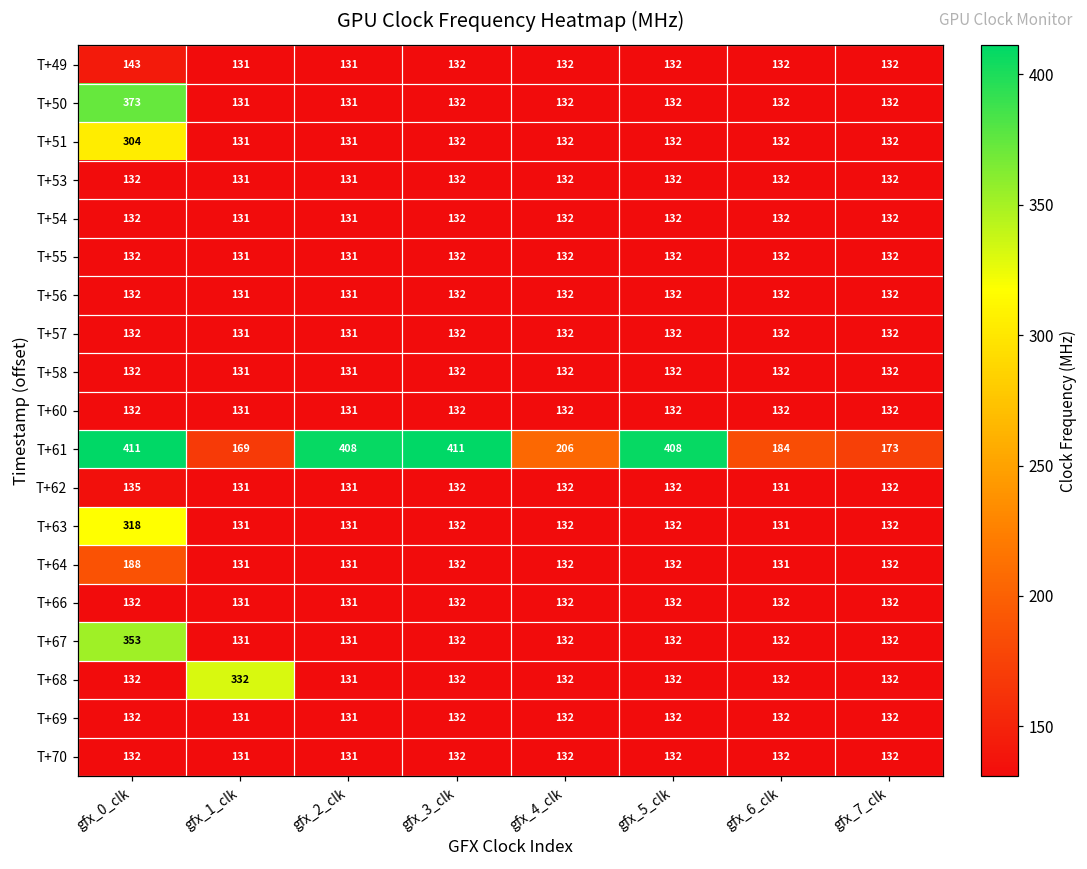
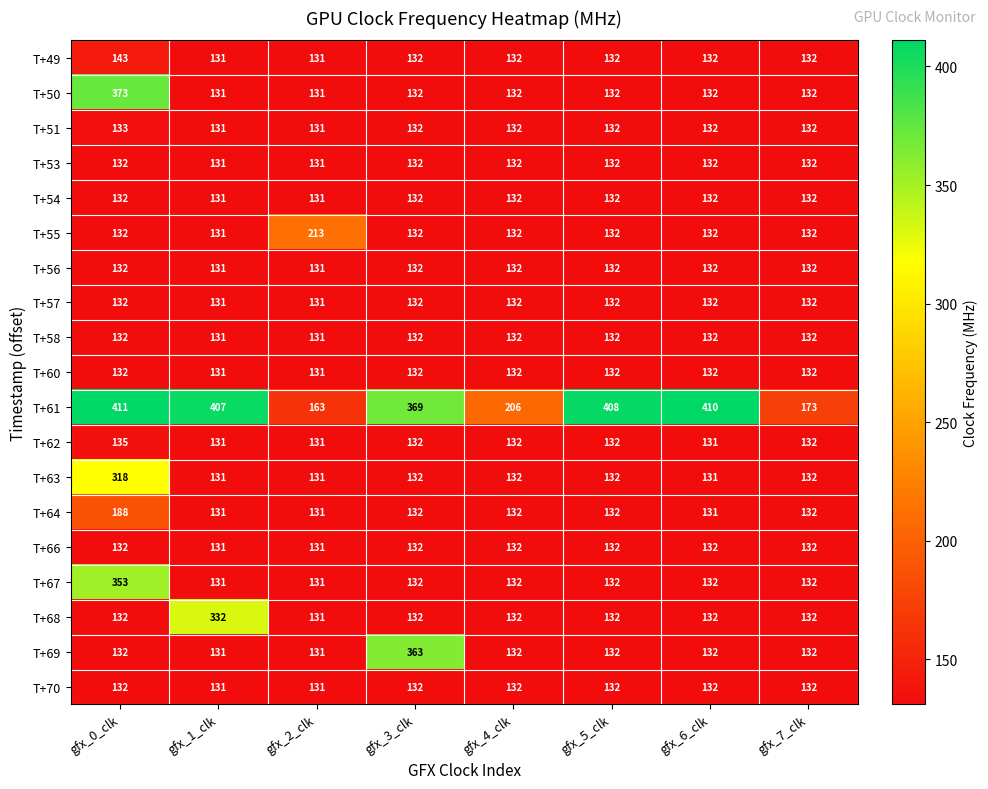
  {
    "T+49": {
      "gfx_0_clk": 143,
      "gfx_1_clk": 131,
      "gfx_2_clk": 131,
      "gfx_3_clk": 132,
      "gfx_4_clk": 132,
      "gfx_5_clk": 132,
      "gfx_6_clk": 132,
      "gfx_7_clk": 132
    },
    "T+50": {
      "gfx_0_clk": 373,
      "gfx_1_clk": 131,
      "gfx_2_clk": 131,
      "gfx_3_clk": 132,
      "gfx_4_clk": 132,
      "gfx_5_clk": 132,
      "gfx_6_clk": 132,
      "gfx_7_clk": 132
    },
    "T+51": {
-     "gfx_0_clk": 304,
+     "gfx_0_clk": 133,
      "gfx_1_clk": 131,
      "gfx_2_clk": 131,
      "gfx_3_clk": 132,
      "gfx_4_clk": 132,
      "gfx_5_clk": 132,
      "gfx_6_clk": 132,
      "gfx_7_clk": 132
    },
    "T+53": {
      "gfx_0_clk": 132,
      "gfx_1_clk": 131,
      "gfx_2_clk": 131,
      "gfx_3_clk": 132,
      "gfx_4_clk": 132,
      "gfx_5_clk": 132,
      "gfx_6_clk": 132,
      "gfx_7_clk": 132
    },
    "T+54": {
      "gfx_0_clk": 132,
      "gfx_1_clk": 131,
      "gfx_2_clk": 131,
      "gfx_3_clk": 132,
      "gfx_4_clk": 132,
      "gfx_5_clk": 132,
      "gfx_6_clk": 132,
      "gfx_7_clk": 132
    },
    "T+55": {
      "gfx_0_clk": 132,
      "gfx_1_clk": 131,
-     "gfx_2_clk": 131,
+     "gfx_2_clk": 213,
      "gfx_3_clk": 132,
      "gfx_4_clk": 132,
      "gfx_5_clk": 132,
      "gfx_6_clk": 132,
      "gfx_7_clk": 132
    },
    "T+56": {
      "gfx_0_clk": 132,
      "gfx_1_clk": 131,
      "gfx_2_clk": 131,
      "gfx_3_clk": 132,
      "gfx_4_clk": 132,
      "gfx_5_clk": 132,
      "gfx_6_clk": 132,
      "gfx_7_clk": 132
    },
    "T+57": {
      "gfx_0_clk": 132,
      "gfx_1_clk": 131,
      "gfx_2_clk": 131,
      "gfx_3_clk": 132,
      "gfx_4_clk": 132,
      "gfx_5_clk": 132,
      "gfx_6_clk": 132,
      "gfx_7_clk": 132
    },
    "T+58": {
      "gfx_0_clk": 132,
      "gfx_1_clk": 131,
      "gfx_2_clk": 131,
      "gfx_3_clk": 132,
      "gfx_4_clk": 132,
      "gfx_5_clk": 132,
      "gfx_6_clk": 132,
      "gfx_7_clk": 132
    },
    "T+60": {
      "gfx_0_clk": 132,
      "gfx_1_clk": 131,
      "gfx_2_clk": 131,
      "gfx_3_clk": 132,
      "gfx_4_clk": 132,
      "gfx_5_clk": 132,
      "gfx_6_clk": 132,
      "gfx_7_clk": 132
    },
    "T+61": {
      "gfx_0_clk": 411,
-     "gfx_1_clk": 169,
-     "gfx_2_clk": 408,
-     "gfx_3_clk": 411,
+     "gfx_1_clk": 407,
+     "gfx_2_clk": 163,
+     "gfx_3_clk": 369,
      "gfx_4_clk": 206,
      "gfx_5_clk": 408,
-     "gfx_6_clk": 184,
+     "gfx_6_clk": 410,
      "gfx_7_clk": 173
    },
    "T+62": {
      "gfx_0_clk": 135,
      "gfx_1_clk": 131,
      "gfx_2_clk": 131,
      "gfx_3_clk": 132,
      "gfx_4_clk": 132,
      "gfx_5_clk": 132,
      "gfx_6_clk": 131,
      "gfx_7_clk": 132
    },
    "T+63": {
      "gfx_0_clk": 318,
      "gfx_1_clk": 131,
      "gfx_2_clk": 131,
      "gfx_3_clk": 132,
      "gfx_4_clk": 132,
      "gfx_5_clk": 132,
      "gfx_6_clk": 131,
      "gfx_7_clk": 132
    },
    "T+64": {
      "gfx_0_clk": 188,
      "gfx_1_clk": 131,
      "gfx_2_clk": 131,
      "gfx_3_clk": 132,
      "gfx_4_clk": 132,
      "gfx_5_clk": 132,
      "gfx_6_clk": 131,
      "gfx_7_clk": 132
    },
    "T+66": {
      "gfx_0_clk": 132,
      "gfx_1_clk": 131,
      "gfx_2_clk": 131,
      "gfx_3_clk": 132,
      "gfx_4_clk": 132,
      "gfx_5_clk": 132,
      "gfx_6_clk": 132,
      "gfx_7_clk": 132
    },
    "T+67": {
      "gfx_0_clk": 353,
      "gfx_1_clk": 131,
      "gfx_2_clk": 131,
      "gfx_3_clk": 132,
      "gfx_4_clk": 132,
      "gfx_5_clk": 132,
      "gfx_6_clk": 132,
      "gfx_7_clk": 132
    },
    "T+68": {
      "gfx_0_clk": 132,
      "gfx_1_clk": 332,
      "gfx_2_clk": 131,
      "gfx_3_clk": 132,
      "gfx_4_clk": 132,
      "gfx_5_clk": 132,
      "gfx_6_clk": 132,
      "gfx_7_clk": 132
    },
    "T+69": {
      "gfx_0_clk": 132,
      "gfx_1_clk": 131,
      "gfx_2_clk": 131,
-     "gfx_3_clk": 132,
+     "gfx_3_clk": 363,
      "gfx_4_clk": 132,
      "gfx_5_clk": 132,
      "gfx_6_clk": 132,
      "gfx_7_clk": 132
    },
    "T+70": {
      "gfx_0_clk": 132,
      "gfx_1_clk": 131,
      "gfx_2_clk": 131,
      "gfx_3_clk": 132,
      "gfx_4_clk": 132,
      "gfx_5_clk": 132,
      "gfx_6_clk": 132,
      "gfx_7_clk": 132
    }
  }
